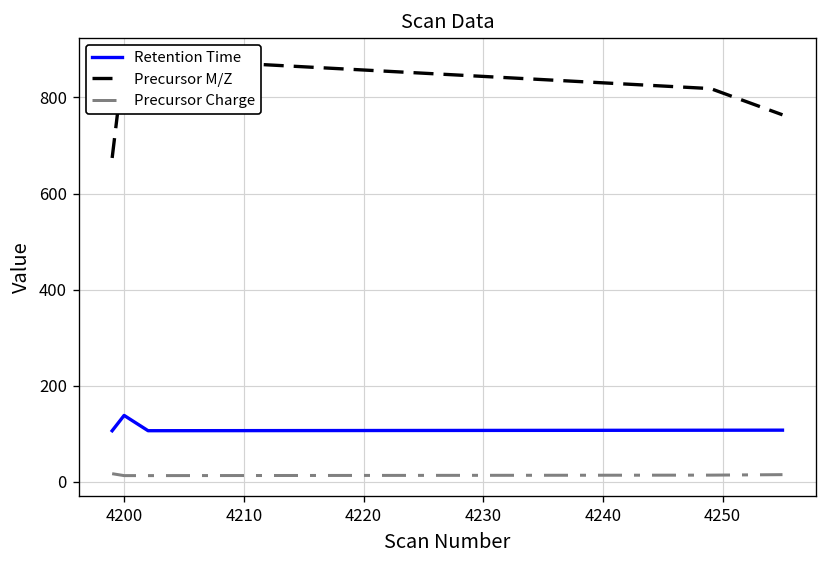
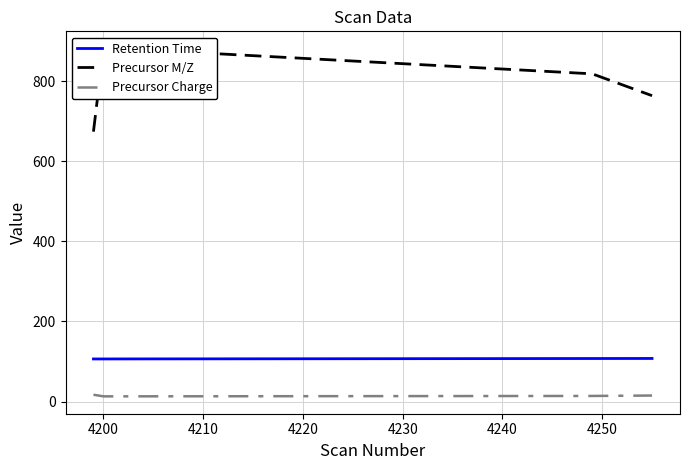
  {
    "Retention Time": {
-     "4200": 140
+     "4200": 110
    },
    "Precursor Charge": {
      "4200": 10
    }
  }
